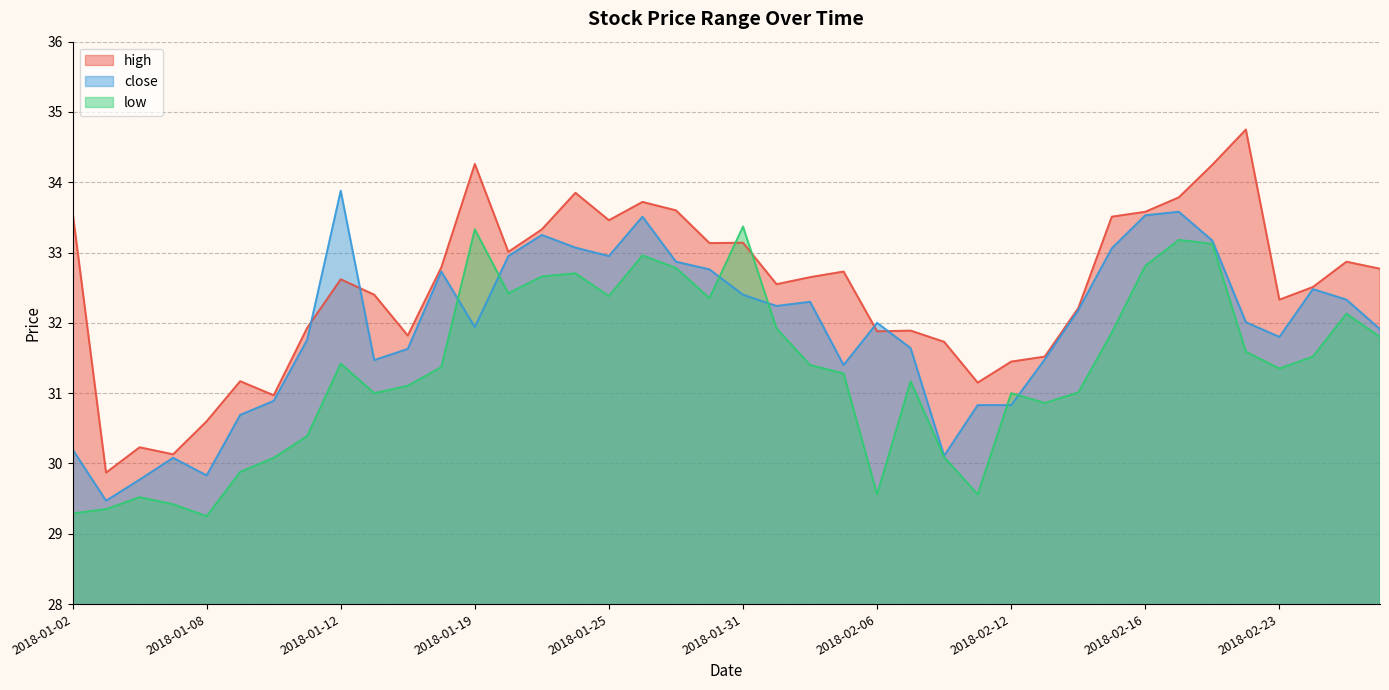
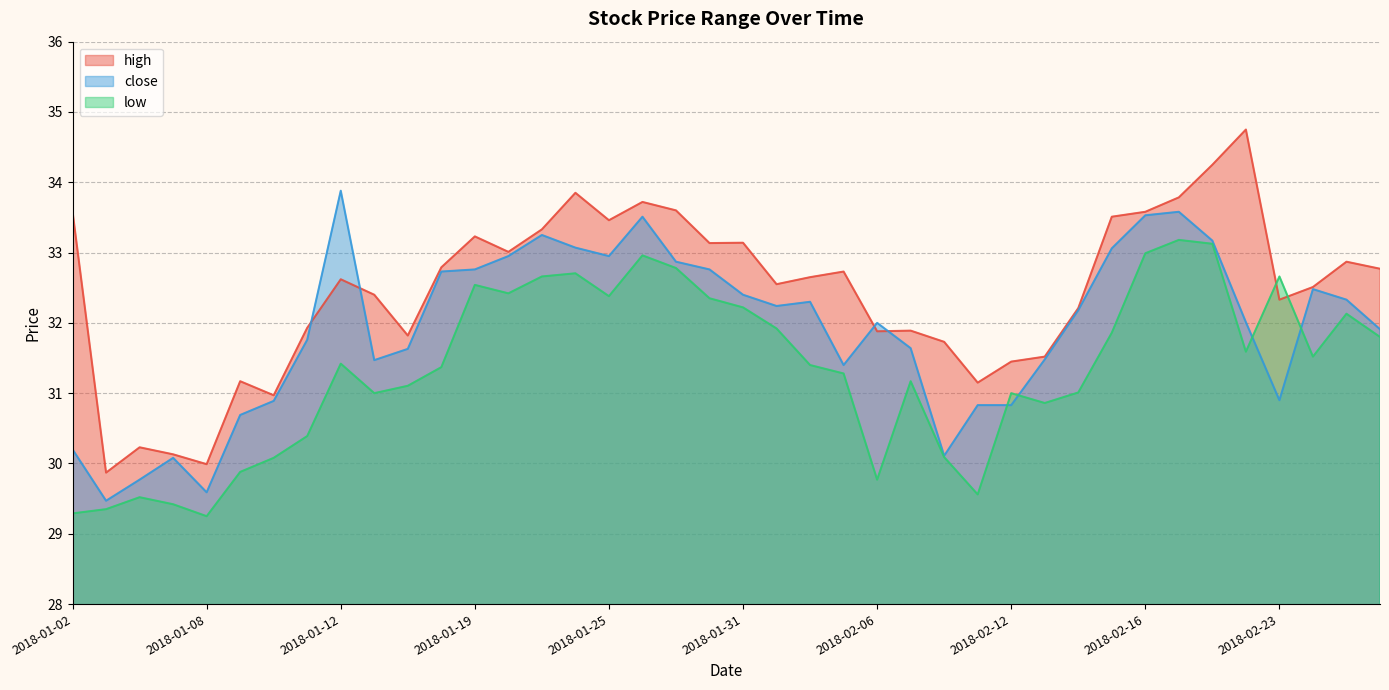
  {
    "high": {
      "2018-01-02": 33.6,
-     "2018-01-08": 30.6,
+     "2018-01-08": 30.0,
      "2018-01-12": 32.6,
-     "2018-01-19": 34.3,
+     "2018-01-19": 33.2,
      "2018-01-25": 33.5,
      "2018-01-31": 33.1,
      "2018-02-06": 31.9,
      "2018-02-12": 31.4,
      "2018-02-16": 33.6,
      "2018-02-23": 32.3
    },
    "close": {
      "2018-01-02": 30.2,
-     "2018-01-08": 29.8,
+     "2018-01-08": 29.6,
      "2018-01-12": 33.9,
-     "2018-01-19": 31.9,
+     "2018-01-19": 32.8,
      "2018-01-25": 33.0,
      "2018-01-31": 32.4,
      "2018-02-06": 32.0,
      "2018-02-12": 30.8,
      "2018-02-16": 33.5,
-     "2018-02-23": 31.8
+     "2018-02-23": 30.9
    },
    "low": {
      "2018-01-02": 29.3,
      "2018-01-08": 29.3,
      "2018-01-12": 31.4,
-     "2018-01-19": 33.3,
+     "2018-01-19": 32.5,
      "2018-01-25": 32.4,
-     "2018-01-31": 33.4,
-     "2018-02-06": 29.6,
+     "2018-01-31": 32.2,
+     "2018-02-06": 29.8,
      "2018-02-12": 31.0,
-     "2018-02-16": 32.8,
-     "2018-02-23": 31.4
+     "2018-02-16": 33.0,
+     "2018-02-23": 32.7
    }
  }
